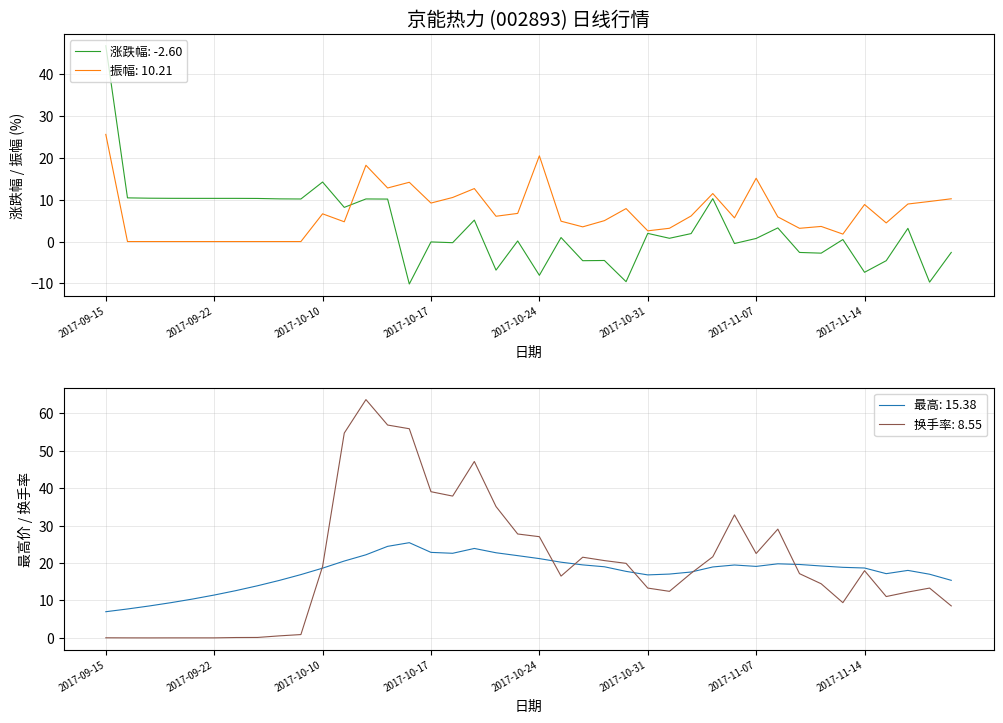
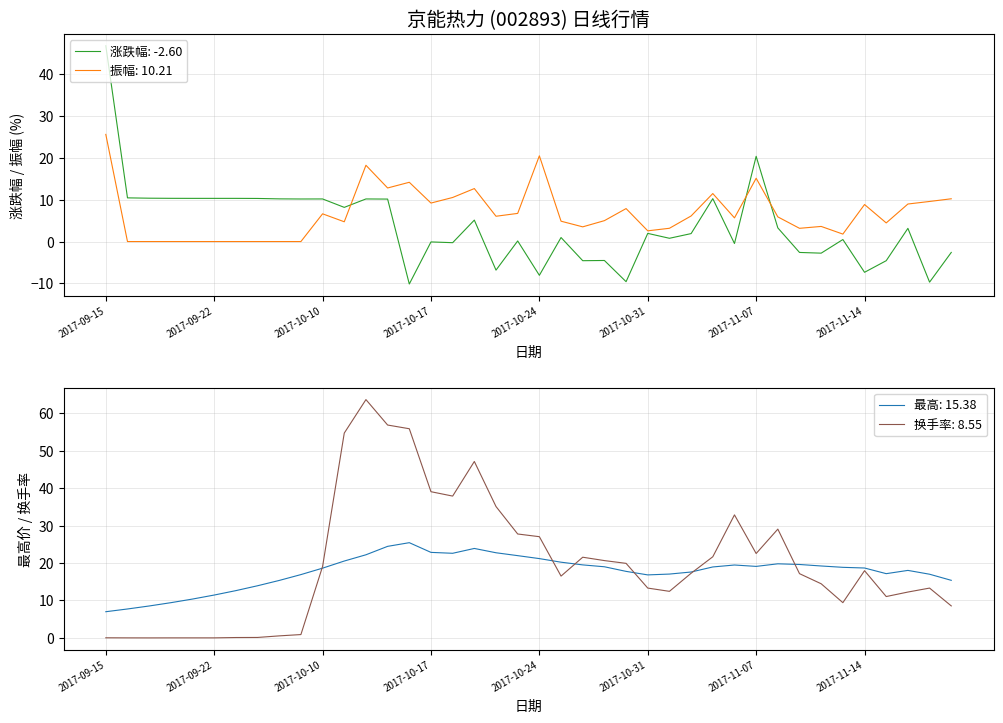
  {
    "京能热力 (002893) 日线行情": {
      "涨跌幅: -2.60": {
        "2017-09-22": 10,
-       "2017-10-10": 14,
+       "2017-10-10": 10,
        "2017-10-17": 0,
        "2017-10-24": -8,
        "2017-10-31": 2,
-       "2017-11-07": 1,
+       "2017-11-07": 20,
        "2017-11-14": -7
      },
      "振幅: 10.21": {
        "2017-09-15": 26,
        "2017-09-22": 0,
        "2017-10-10": 7,
        "2017-10-17": 9,
        "2017-10-24": 20,
        "2017-10-31": 3,
        "2017-11-07": 15,
        "2017-11-14": 9
      }
    }
  }
